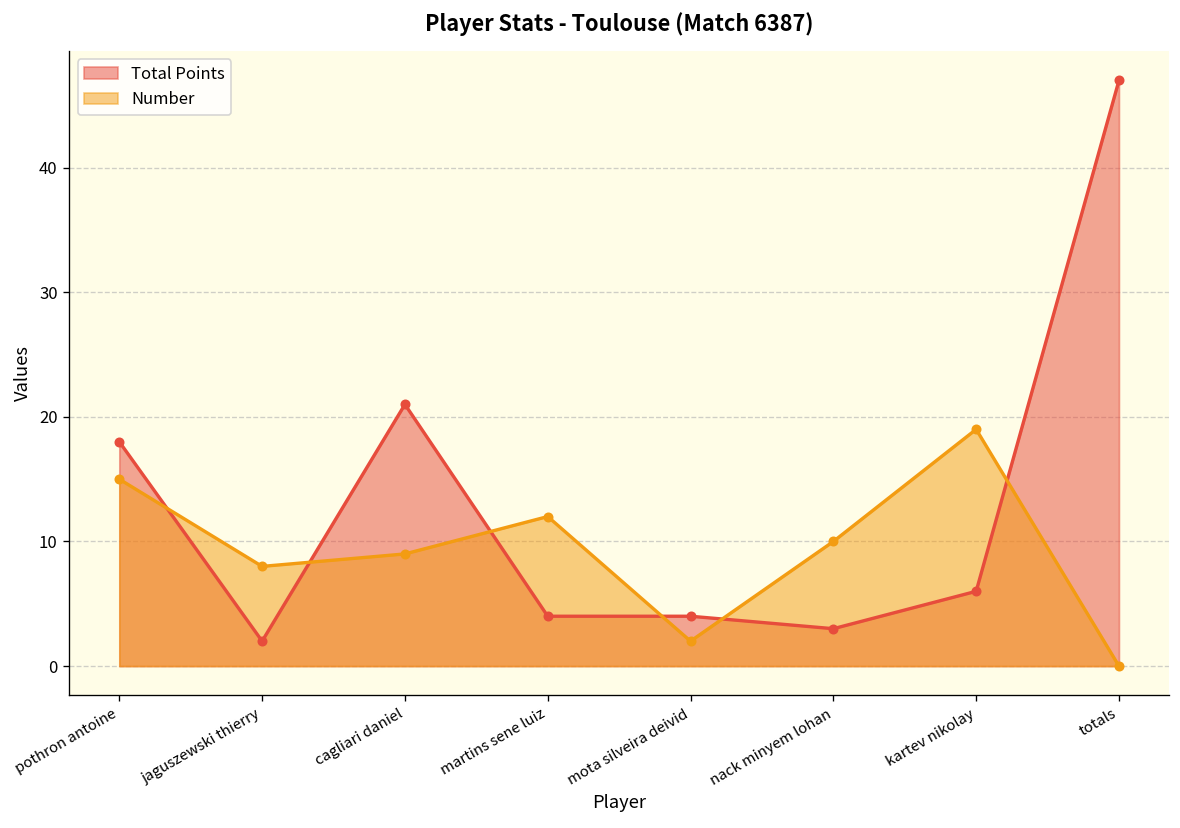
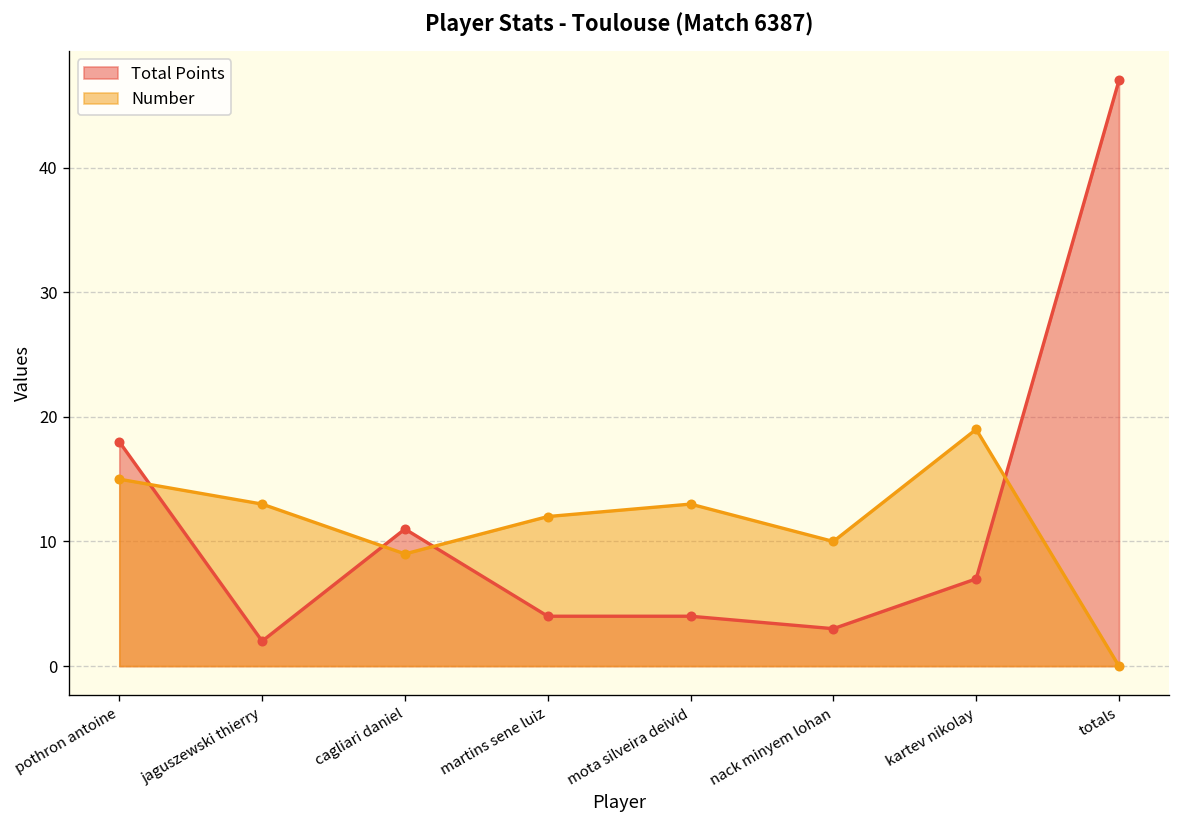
  {
    "Total Points": {
      "pothron antoine": 18,
      "jaguszewski thierry": 2,
-     "cagliari daniel": 21,
+     "cagliari daniel": 11,
      "martins sene luiz": 4,
      "mota silveira deivid": 4,
      "nack minyem lohan": 3,
-     "kartev nikolay": 6,
+     "kartev nikolay": 7,
      "totals": 47
    },
    "Number": {
      "pothron antoine": 15,
-     "jaguszewski thierry": 8,
+     "jaguszewski thierry": 13,
      "cagliari daniel": 9,
      "martins sene luiz": 12,
-     "mota silveira deivid": 2,
+     "mota silveira deivid": 13,
      "nack minyem lohan": 10,
      "kartev nikolay": 19,
      "totals": 0
    }
  }
